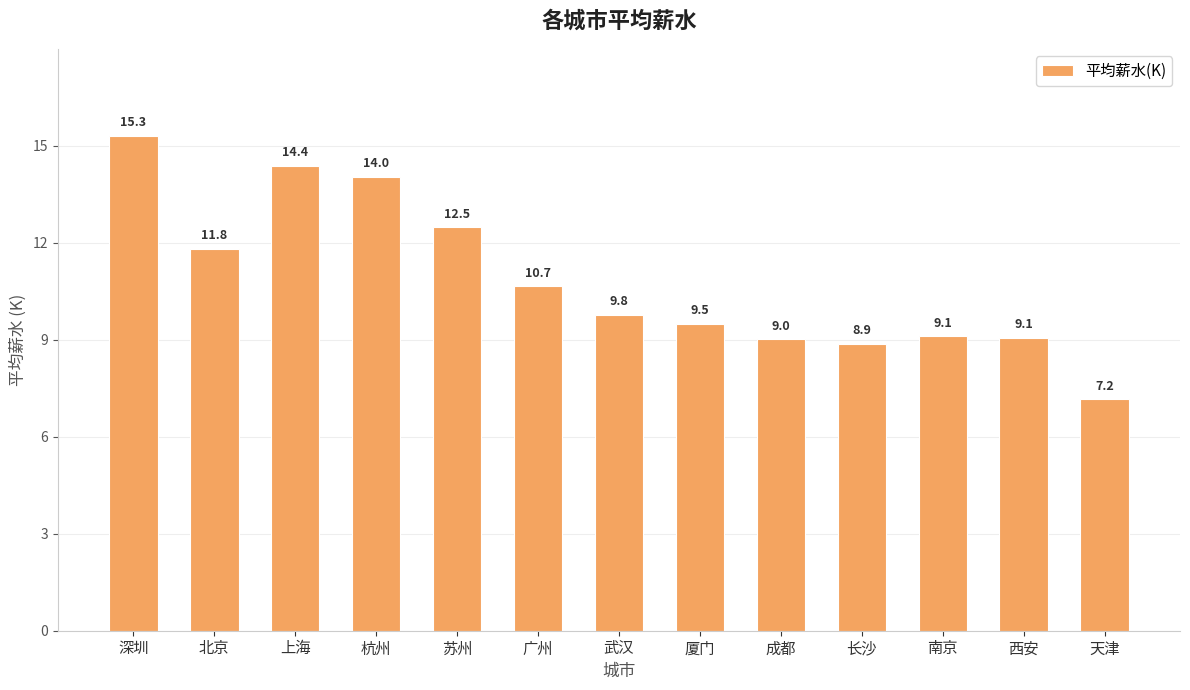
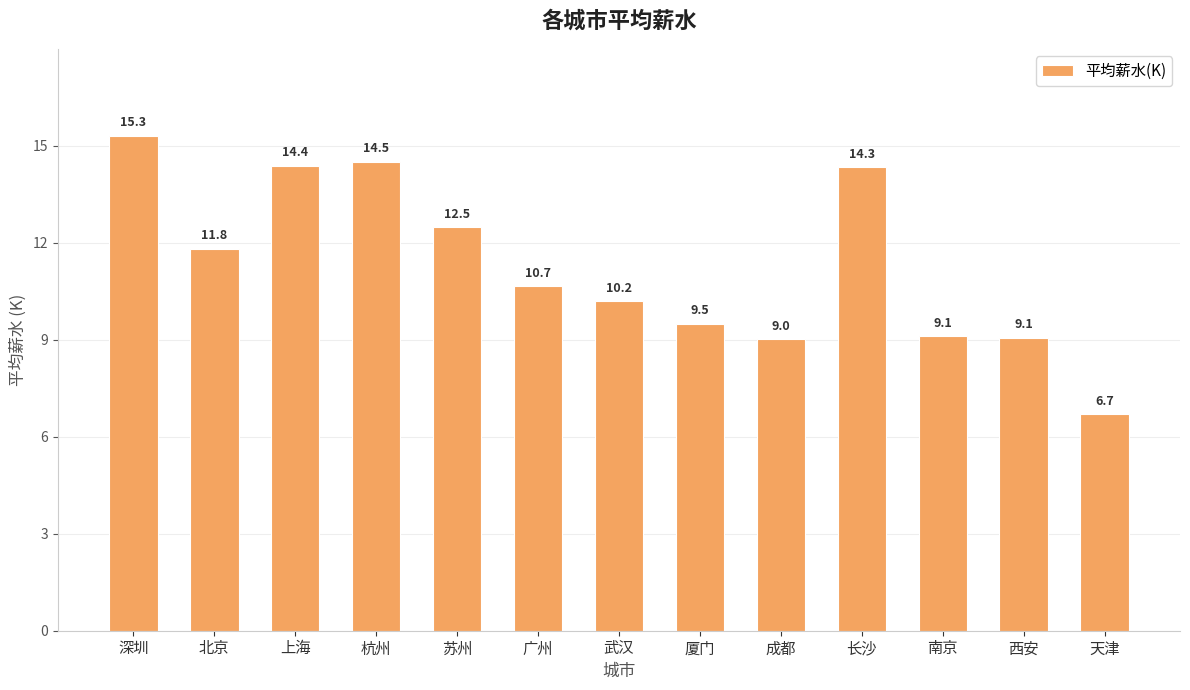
  {
    "深圳": 15.3,
    "北京": 11.8,
    "上海": 14.4,
-   "杭州": 14.0,
+   "杭州": 14.5,
    "苏州": 12.5,
    "广州": 10.7,
-   "武汉": 9.8,
+   "武汉": 10.2,
    "厦门": 9.5,
    "成都": 9.0,
-   "长沙": 8.9,
+   "长沙": 14.3,
    "南京": 9.1,
    "西安": 9.1,
-   "天津": 7.2
+   "天津": 6.7
  }
